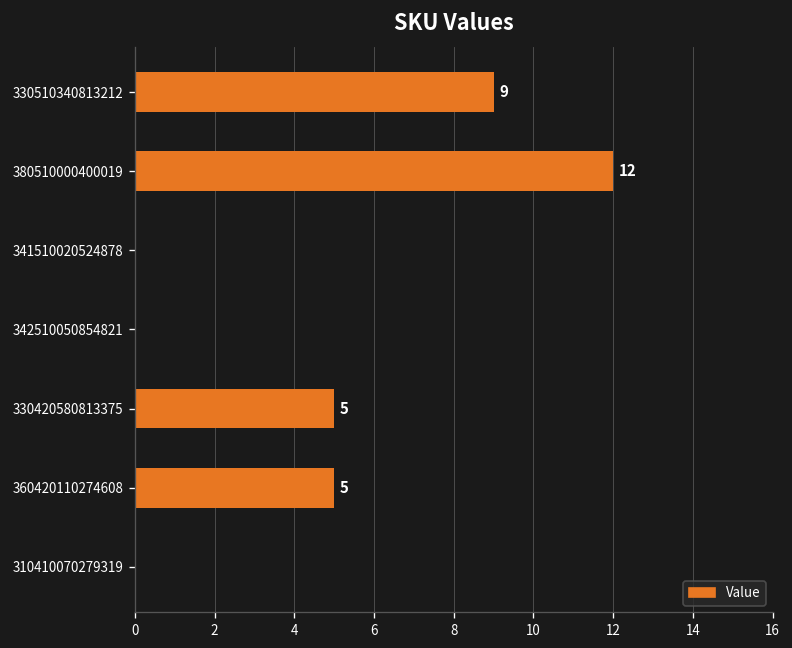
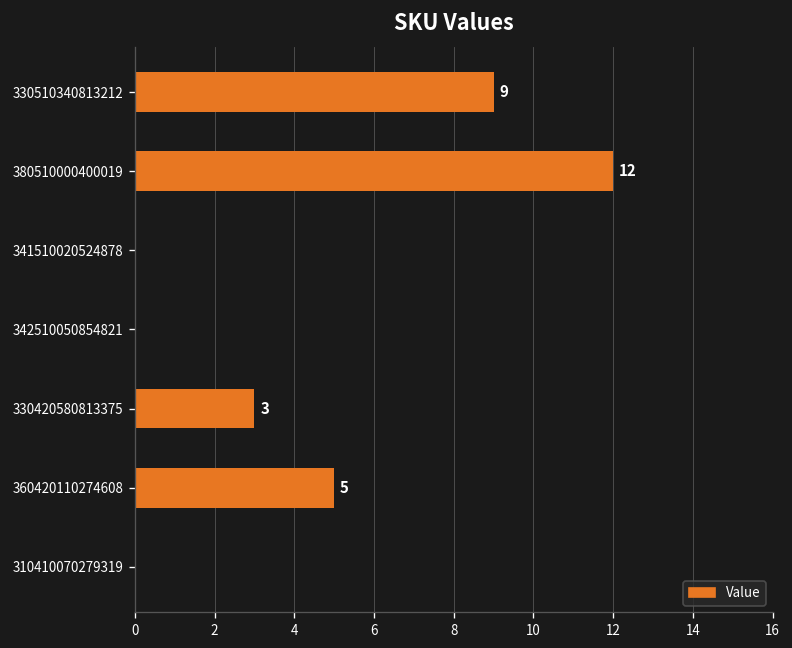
  {
    "330510340813212": 9,
    "380510000400019": 12,
-   "330420580813375": 5,
+   "330420580813375": 3,
    "360420110274608": 5
  }
